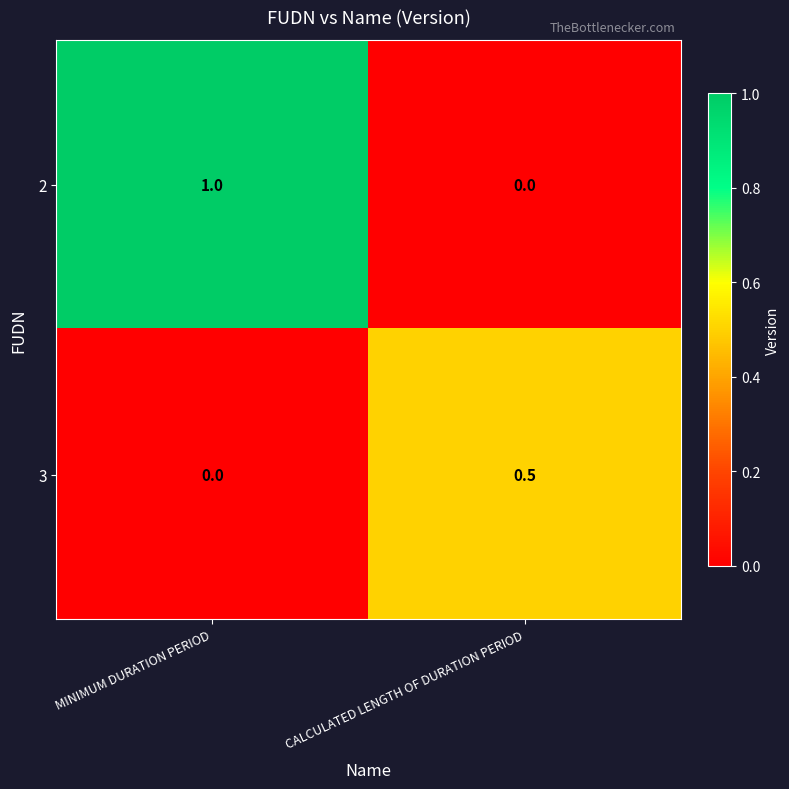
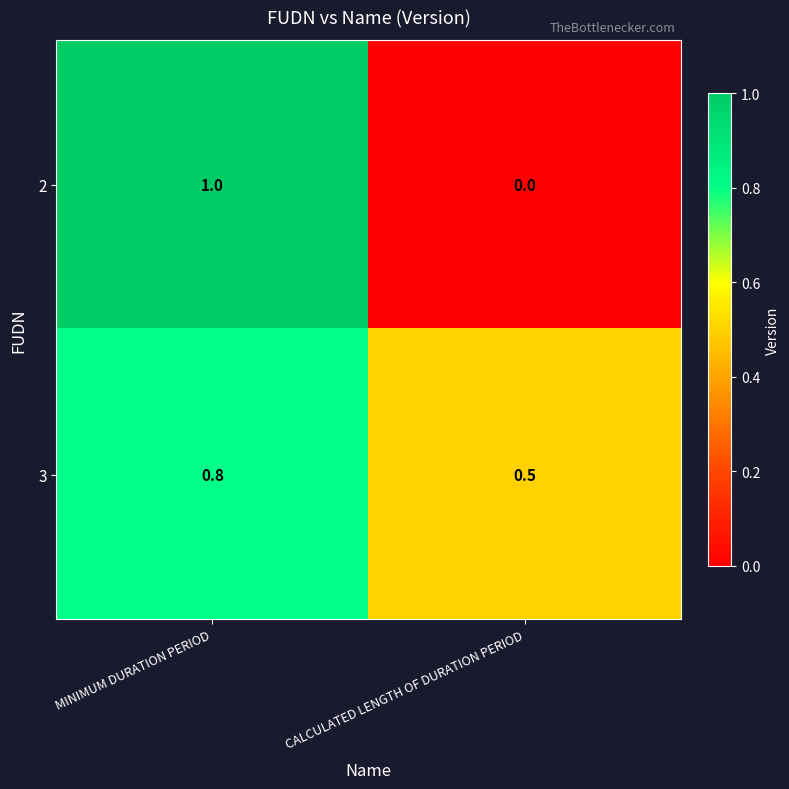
  {
    "2": {
      "MINIMUM DURATION PERIOD": 1.0,
      "CALCULATED LENGTH OF DURATION PERIOD": 0.0
    },
    "3": {
-     "MINIMUM DURATION PERIOD": 0.0,
+     "MINIMUM DURATION PERIOD": 0.8,
      "CALCULATED LENGTH OF DURATION PERIOD": 0.5
    }
  }
